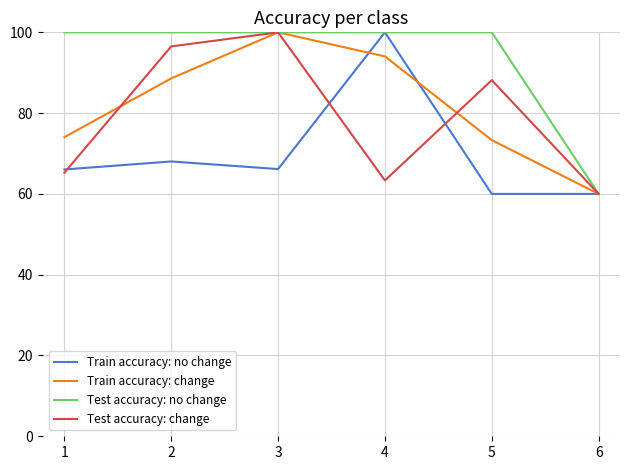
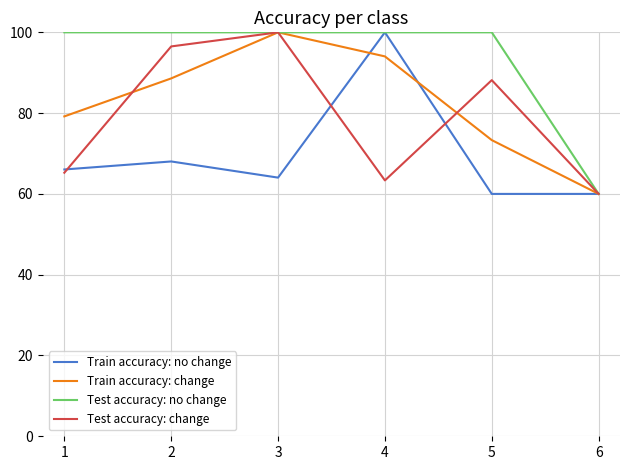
  {
    "Train accuracy: no change": {
      "1": 66,
      "2": 68,
-     "3": 66,
+     "3": 64,
      "5": 60
    },
    "Train accuracy: change": {
-     "1": 74,
+     "1": 79,
      "2": 89,
      "4": 94,
      "5": 73
    },
    "Test accuracy: no change": {
      "1": 100,
      "2": 100,
      "5": 100
    },
    "Test accuracy: change": {
      "1": 65,
      "2": 97,
      "4": 63,
      "5": 88
    }
  }
